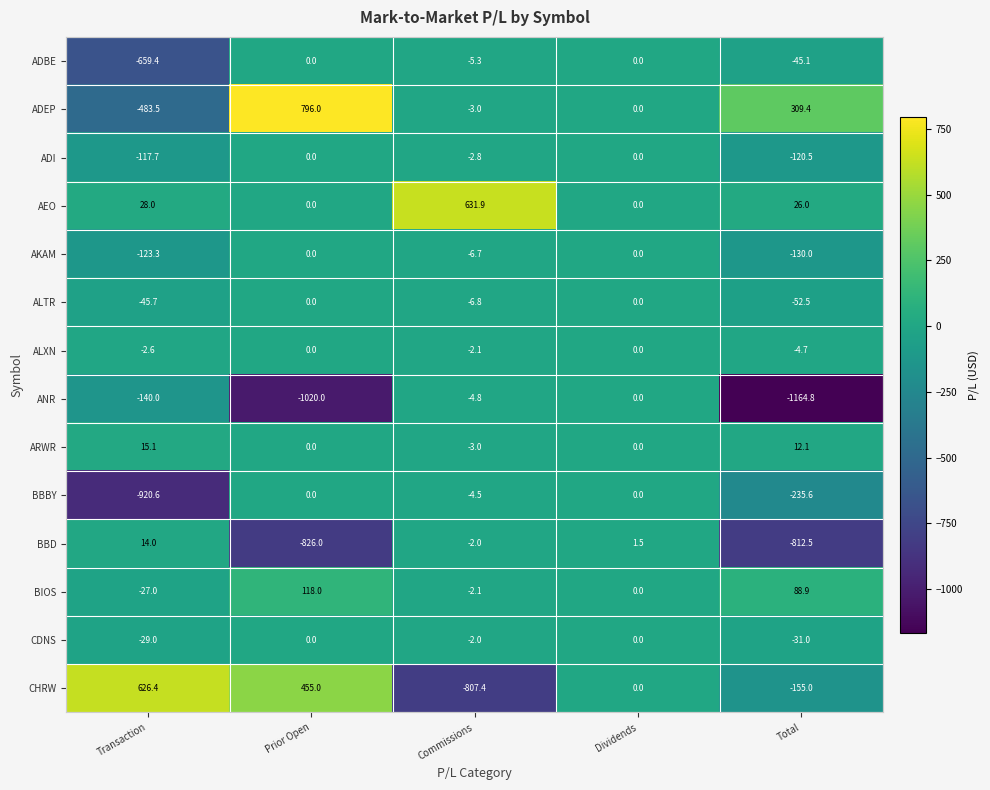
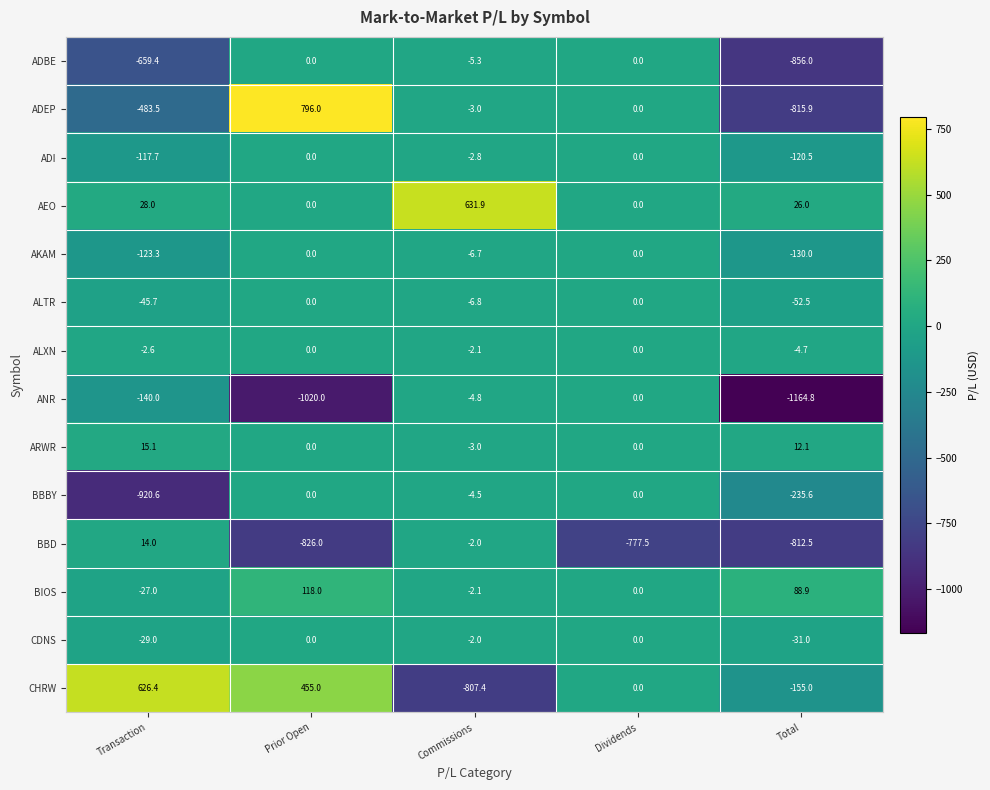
  {
    "ADBE": {
      "Transaction": -659.4,
      "Prior Open": 0.0,
      "Commissions": -5.3,
      "Dividends": 0.0,
-     "Total": -45.1
+     "Total": -856.0
    },
    "ADEP": {
      "Transaction": -483.5,
      "Prior Open": 796.0,
      "Commissions": -3.0,
      "Dividends": 0.0,
-     "Total": 309.4
+     "Total": -815.9
    },
    "ADI": {
      "Transaction": -117.7,
      "Prior Open": 0.0,
      "Commissions": -2.8,
      "Dividends": 0.0,
      "Total": -120.5
    },
    "AEO": {
      "Transaction": 28.0,
      "Prior Open": 0.0,
      "Commissions": 631.9,
      "Dividends": 0.0,
      "Total": 26.0
    },
    "AKAM": {
      "Transaction": -123.3,
      "Prior Open": 0.0,
      "Commissions": -6.7,
      "Dividends": 0.0,
      "Total": -130.0
    },
    "ALTR": {
      "Transaction": -45.7,
      "Prior Open": 0.0,
      "Commissions": -6.8,
      "Dividends": 0.0,
      "Total": -52.5
    },
    "ALXN": {
      "Transaction": -2.6,
      "Prior Open": 0.0,
      "Commissions": -2.1,
      "Dividends": 0.0,
      "Total": -4.7
    },
    "ANR": {
      "Transaction": -140.0,
      "Prior Open": -1020.0,
      "Commissions": -4.8,
      "Dividends": 0.0,
      "Total": -1164.8
    },
    "ARWR": {
      "Transaction": 15.1,
      "Prior Open": 0.0,
      "Commissions": -3.0,
      "Dividends": 0.0,
      "Total": 12.1
    },
    "BBBY": {
      "Transaction": -920.6,
      "Prior Open": 0.0,
      "Commissions": -4.5,
      "Dividends": 0.0,
      "Total": -235.6
    },
    "BBD": {
      "Transaction": 14.0,
      "Prior Open": -826.0,
      "Commissions": -2.0,
-     "Dividends": 1.5,
+     "Dividends": -777.5,
      "Total": -812.5
    },
    "BIOS": {
      "Transaction": -27.0,
      "Prior Open": 118.0,
      "Commissions": -2.1,
      "Dividends": 0.0,
      "Total": 88.9
    },
    "CDNS": {
      "Transaction": -29.0,
      "Prior Open": 0.0,
      "Commissions": -2.0,
      "Dividends": 0.0,
      "Total": -31.0
    },
    "CHRW": {
      "Transaction": 626.4,
      "Prior Open": 455.0,
      "Commissions": -807.4,
      "Dividends": 0.0,
      "Total": -155.0
    }
  }
